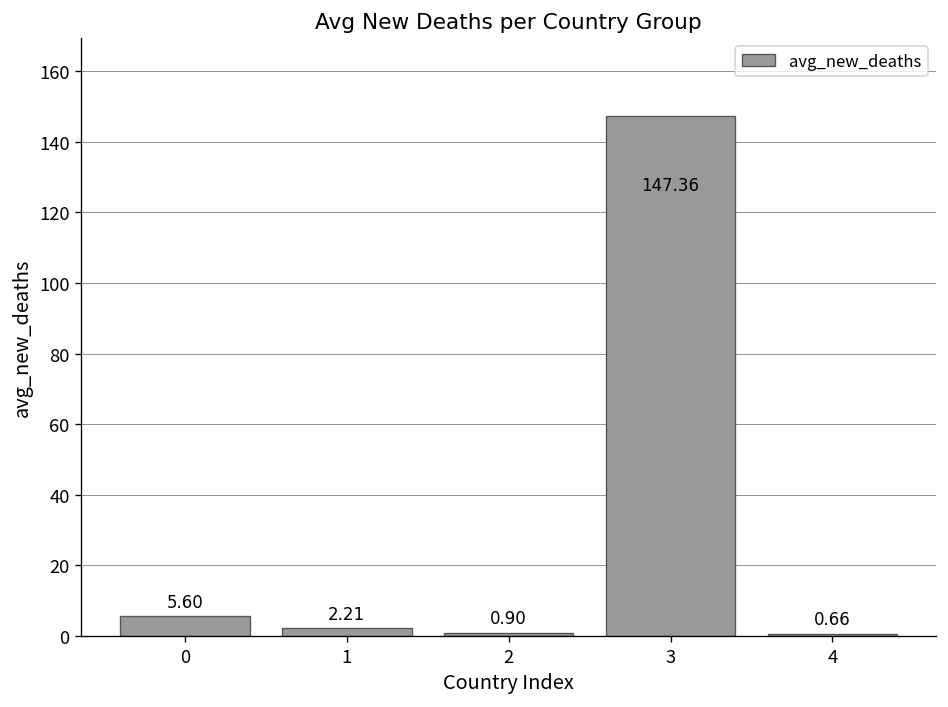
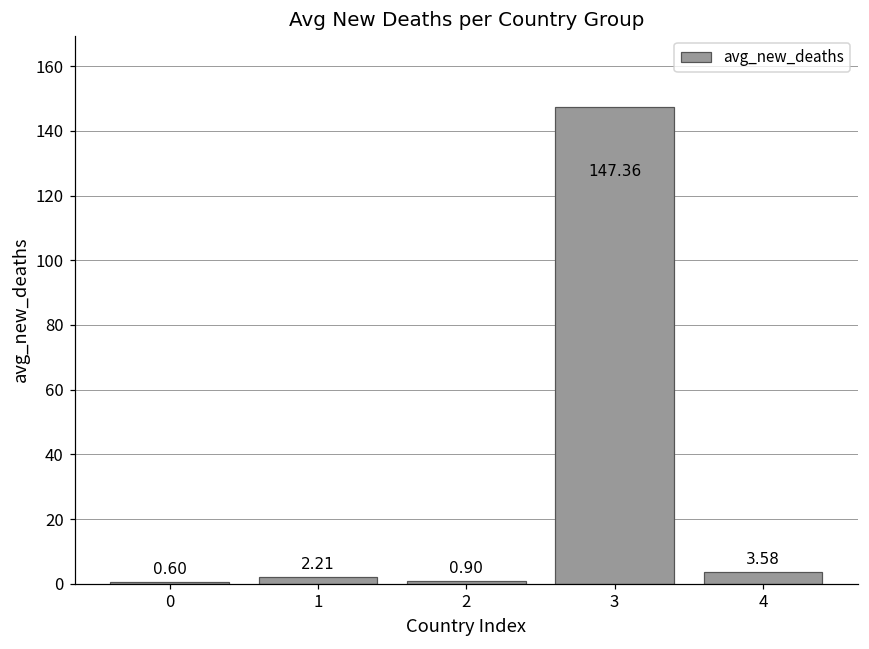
  {
-   "0": 5.60,
+   "0": 0.60,
    "1": 2.21,
    "2": 0.90,
    "3": 147.36,
-   "4": 0.66
+   "4": 3.58
  }
